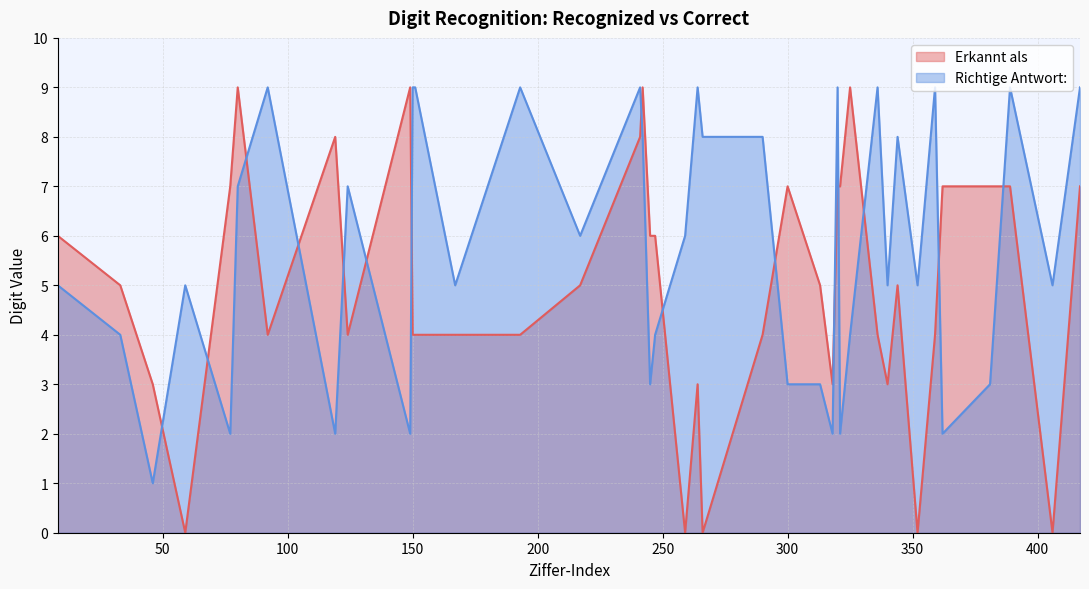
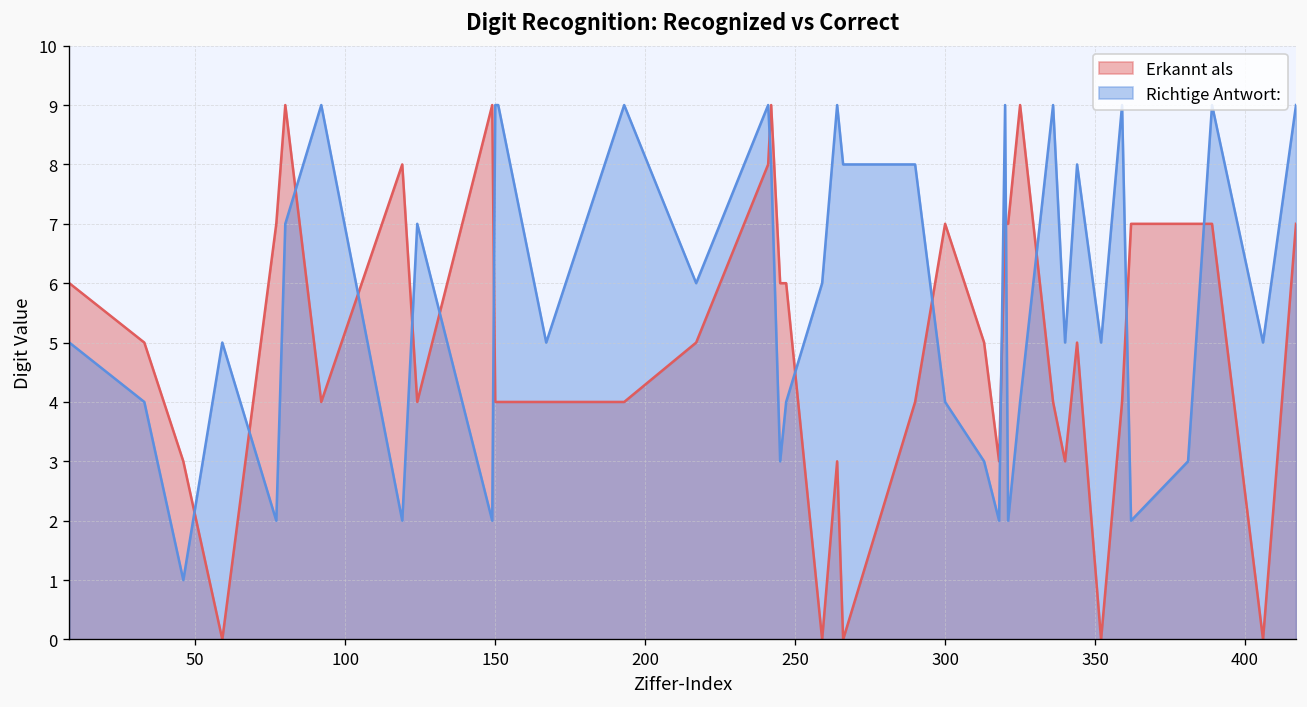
  {
    "Erkannt als": {
      "150": 4,
      "300": 7
    },
    "Richtige Antwort:": {
-     "300": 3
+     "300": 4
    }
  }
